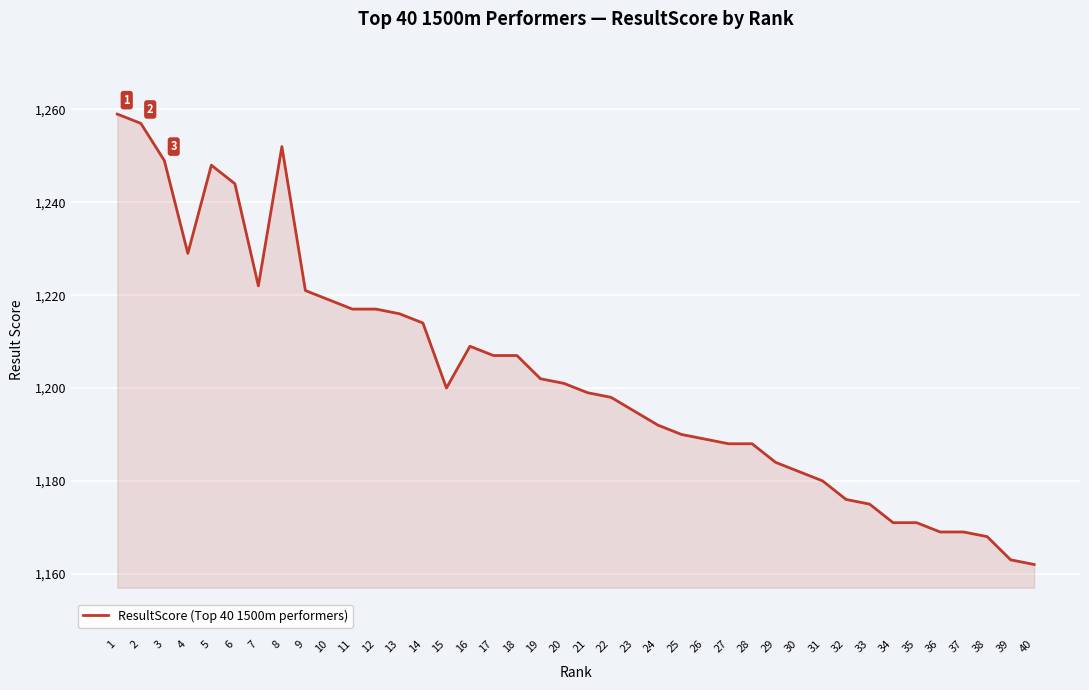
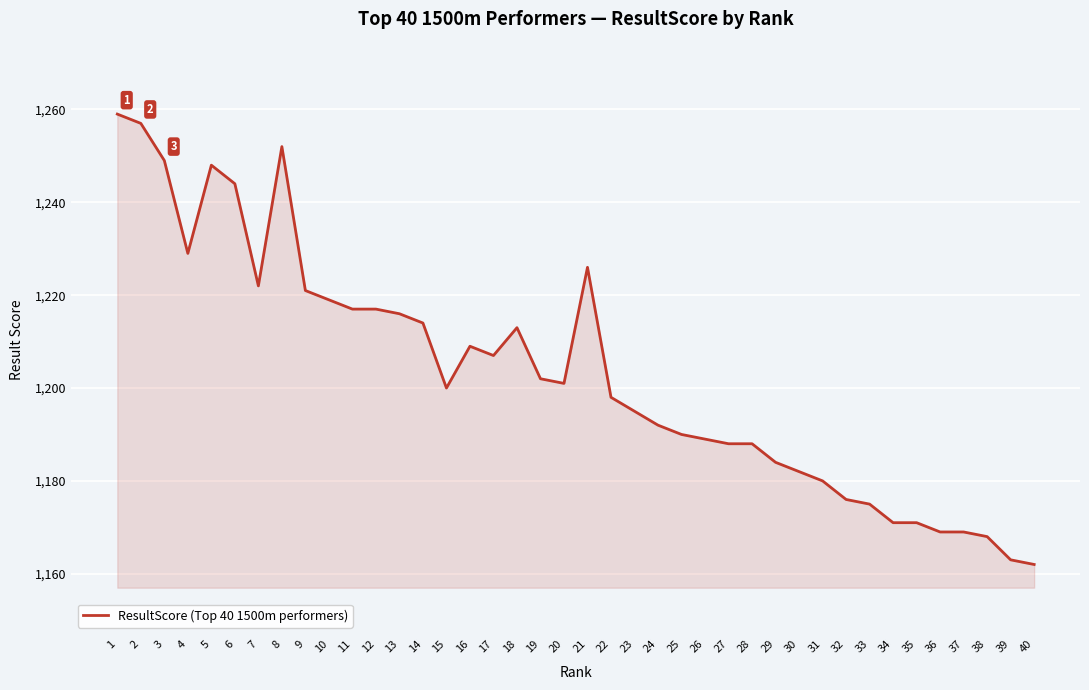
  {
    "4": "1,229",
    "5": "1,248",
    "6": "1,244",
    "7": "1,222",
    "8": "1,252",
    "9": "1,221",
    "10": "1,219",
    "11": "1,217",
    "12": "1,217",
    "13": "1,216",
    "14": "1,214",
    "15": "1,200",
    "16": "1,209",
    "17": "1,207",
-   "18": "1,207",
+   "18": "1,213",
    "19": "1,202",
    "20": "1,201",
-   "21": "1,199",
+   "21": "1,226",
    "22": "1,198",
    "23": "1,195",
    "24": "1,192",
    "25": "1,190",
    "26": "1,189",
    "27": "1,188",
    "28": "1,188",
    "29": "1,184",
    "30": "1,182",
    "31": "1,180",
    "32": "1,176",
    "33": "1,175",
    "34": "1,171",
    "35": "1,171",
    "36": "1,169",
    "37": "1,169",
    "38": "1,168",
    "39": "1,163",
    "40": "1,162"
  }
